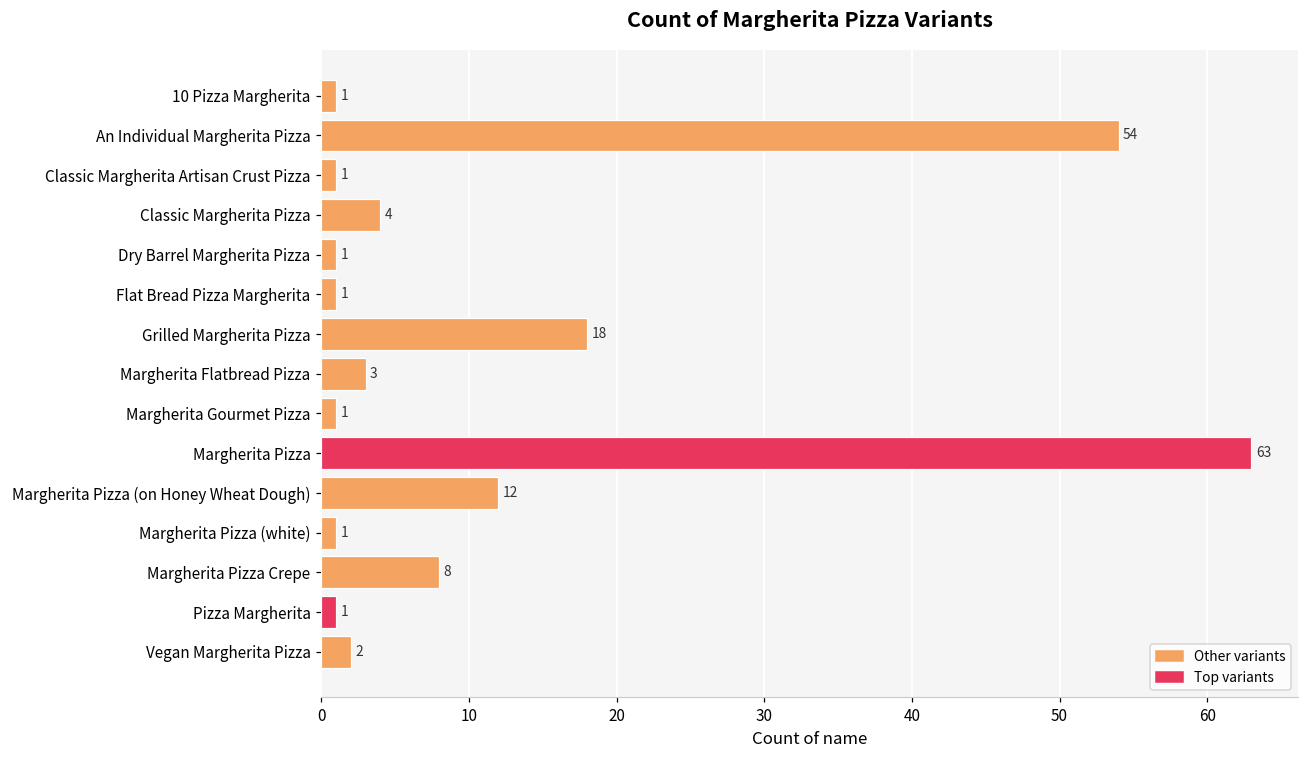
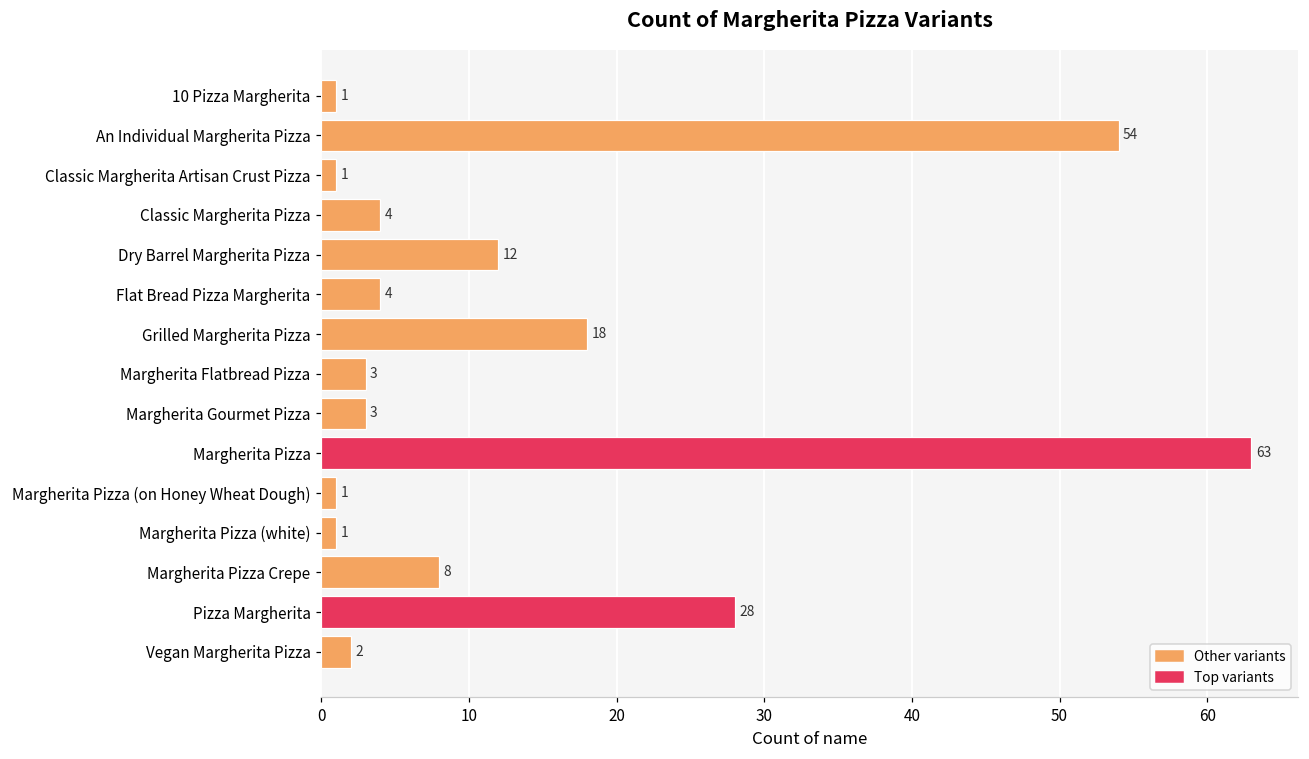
  {
    "10 Pizza Margherita": 1,
    "An Individual Margherita Pizza": 54,
    "Classic Margherita Artisan Crust Pizza": 1,
    "Classic Margherita Pizza": 4,
-   "Dry Barrel Margherita Pizza": 1,
-   "Flat Bread Pizza Margherita": 1,
+   "Dry Barrel Margherita Pizza": 12,
+   "Flat Bread Pizza Margherita": 4,
    "Grilled Margherita Pizza": 18,
    "Margherita Flatbread Pizza": 3,
-   "Margherita Gourmet Pizza": 1,
+   "Margherita Gourmet Pizza": 3,
    "Margherita Pizza": 63,
-   "Margherita Pizza (on Honey Wheat Dough)": 12,
+   "Margherita Pizza (on Honey Wheat Dough)": 1,
    "Margherita Pizza (white)": 1,
    "Margherita Pizza Crepe": 8,
-   "Pizza Margherita": 1,
+   "Pizza Margherita": 28,
    "Vegan Margherita Pizza": 2
  }
